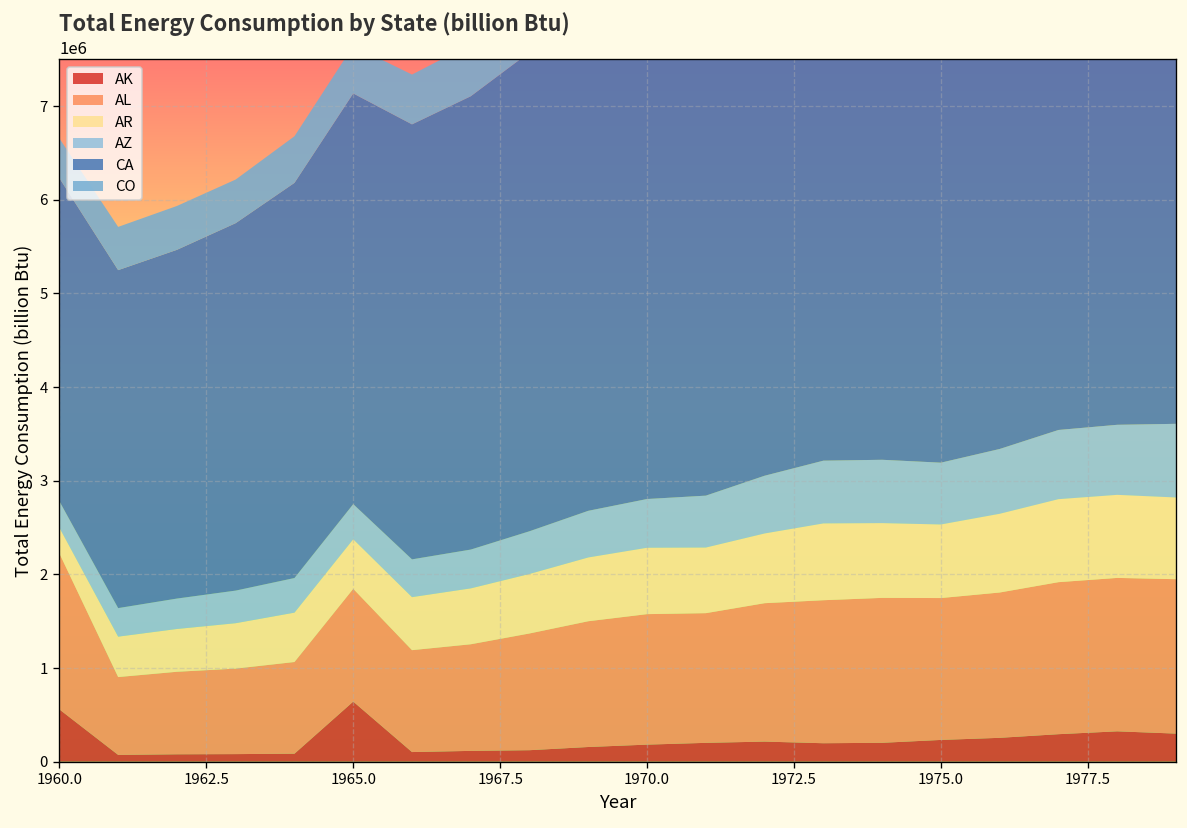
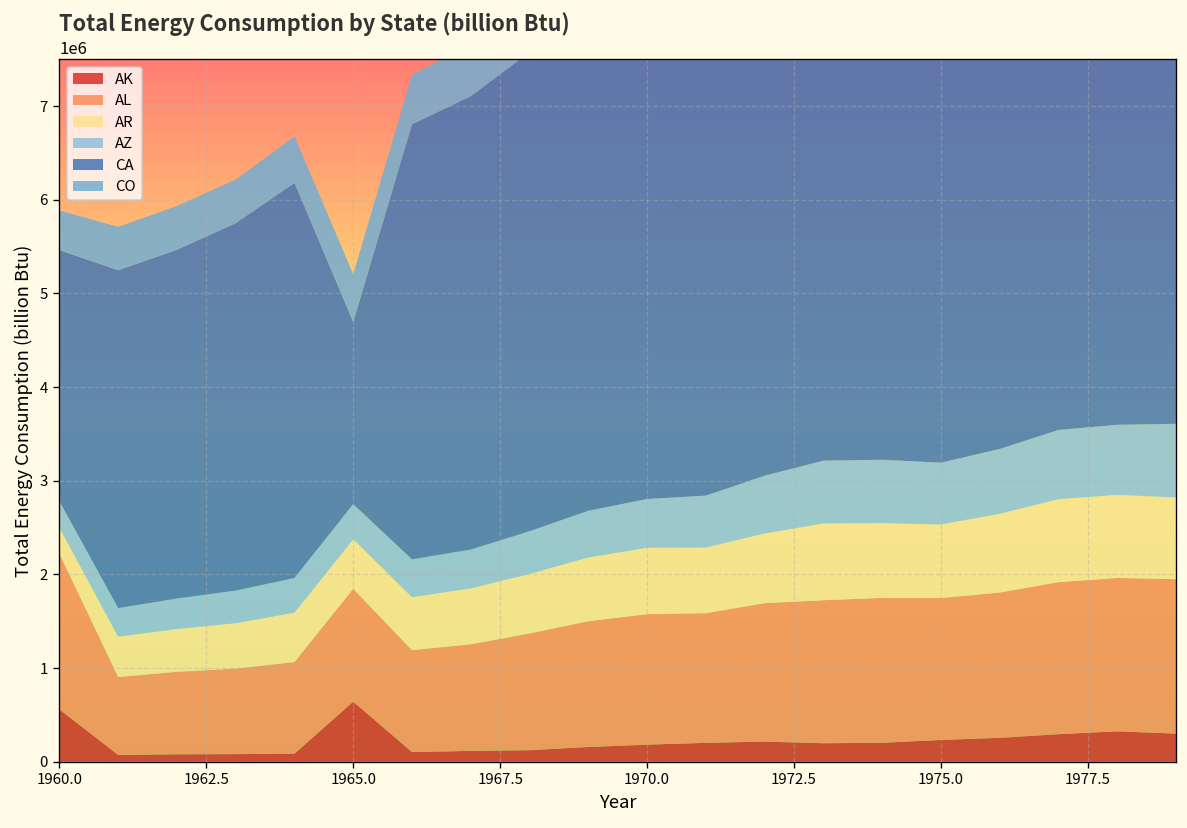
  {
    "AK": {
      "1960.0": 600000,
      "1965.0": 600000,
      "1970.0": 200000,
      "1975.0": 200000
    },
    "AL": {
      "1960.0": 1700000,
      "1965.0": 1200000,
      "1970.0": 1400000,
      "1975.0": 1500000
    },
    "AR": {
      "1960.0": 300000,
      "1965.0": 500000,
      "1970.0": 700000,
      "1975.0": 800000
    },
    "CA": {
-     "1960.0": 3400000,
-     "1965.0": 4400000
+     "1960.0": 2700000,
+     "1965.0": 1900000
    }
  }
